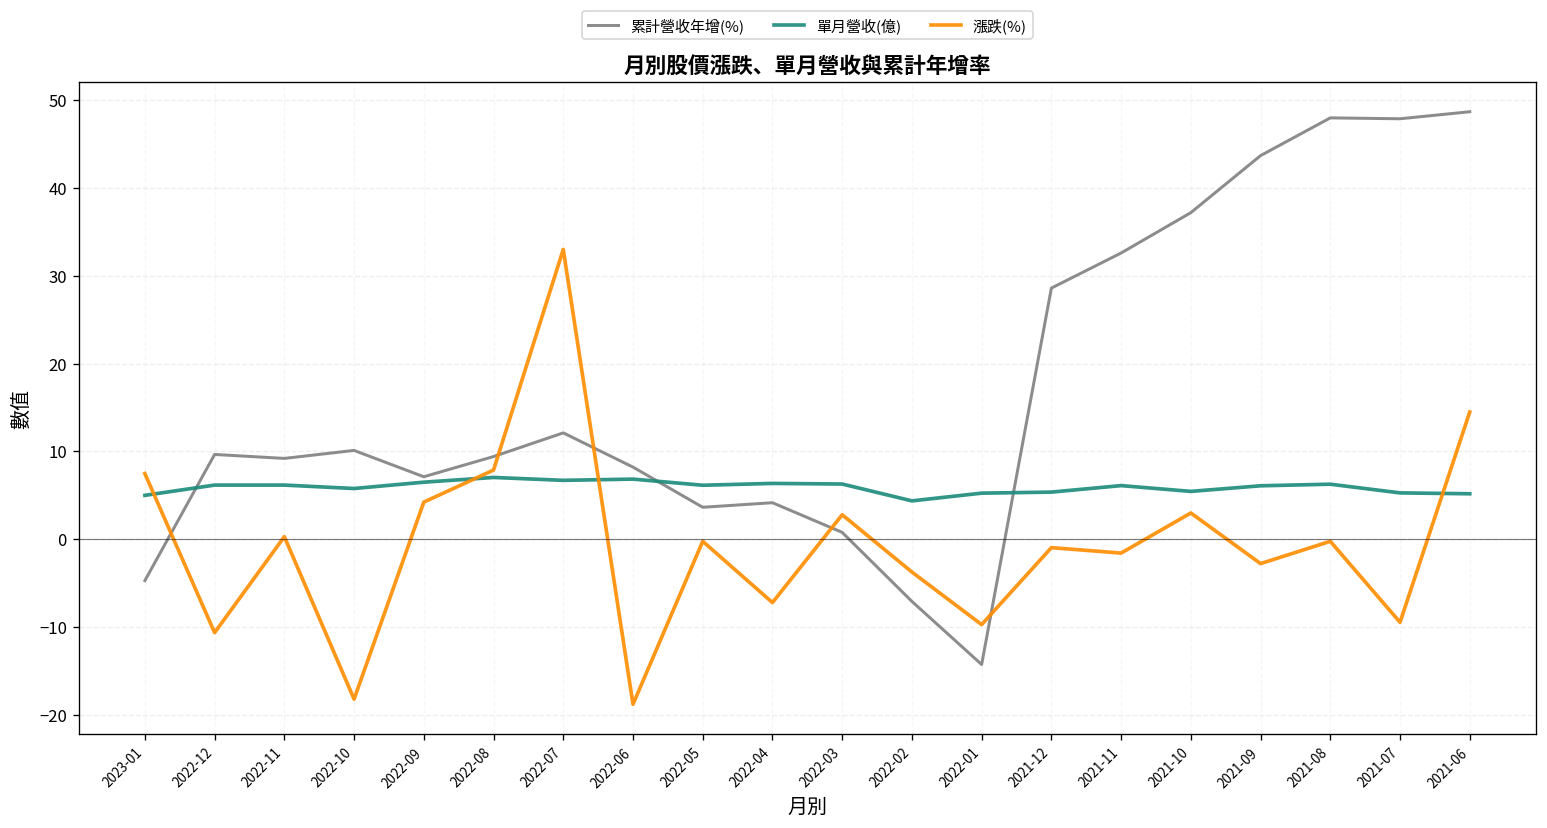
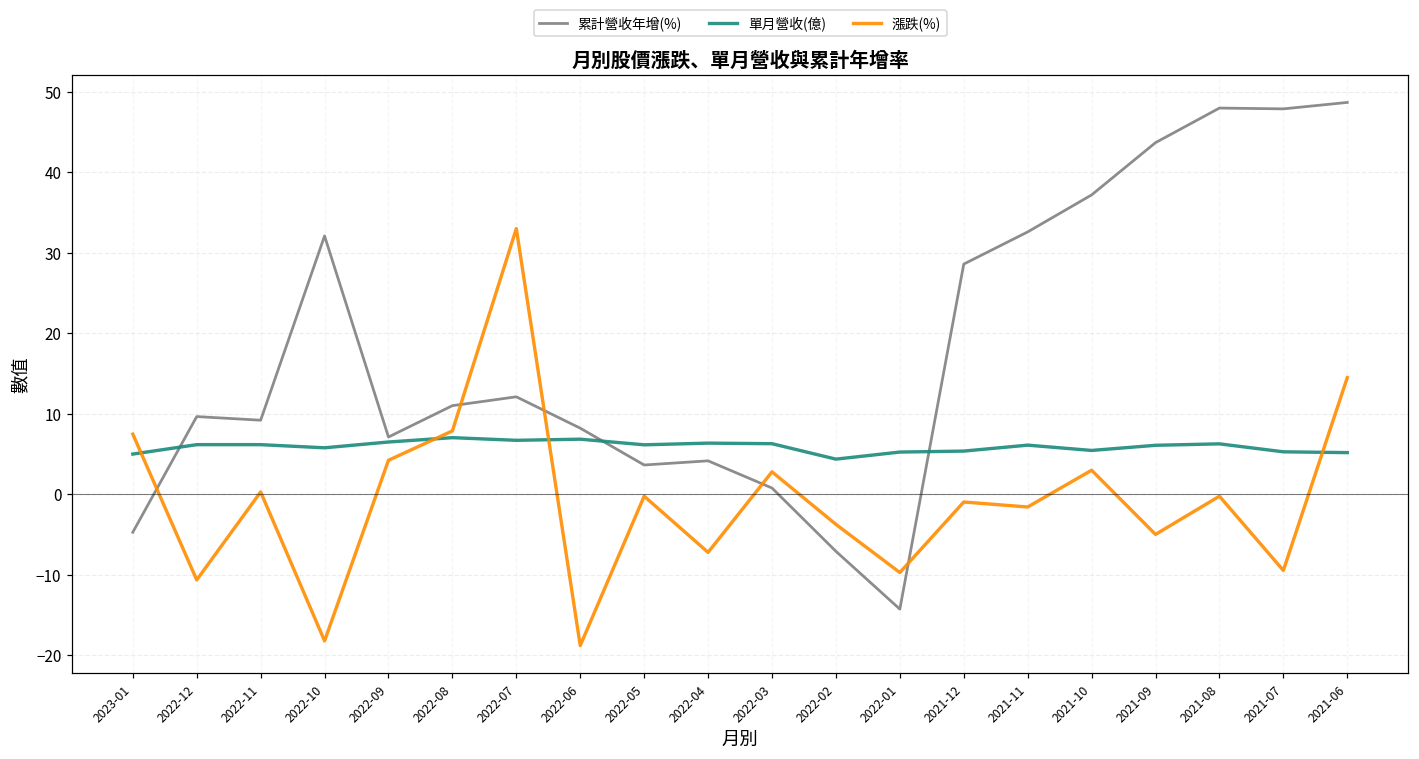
  {
    "累計營收年增(%)": {
      "2023-01": -5,
      "2022-12": 10,
      "2022-11": 9,
-     "2022-10": 10,
+     "2022-10": 32,
      "2022-09": 7,
-     "2022-08": 9,
+     "2022-08": 11,
      "2022-07": 12,
      "2022-06": 8,
      "2022-05": 4,
      "2022-04": 4,
      "2022-03": 1,
      "2022-02": -7,
      "2022-01": -14,
      "2021-12": 29,
      "2021-11": 33,
      "2021-10": 37,
      "2021-09": 44,
      "2021-08": 48,
      "2021-07": 48,
      "2021-06": 49
    },
    "單月營收(億)": {
      "2023-01": 5,
      "2022-12": 6,
      "2022-11": 6,
      "2022-10": 6,
      "2022-09": 6,
      "2022-08": 7,
      "2022-07": 7,
      "2022-06": 7,
      "2022-05": 6,
      "2022-04": 6,
      "2022-03": 6,
      "2022-02": 4,
      "2022-01": 5,
      "2021-12": 5,
      "2021-11": 6,
      "2021-10": 5,
      "2021-09": 6,
      "2021-08": 6,
      "2021-07": 5,
      "2021-06": 5
    },
    "漲跌(%)": {
      "2023-01": 7,
      "2022-12": -11,
      "2022-11": 0,
      "2022-10": -18,
      "2022-09": 4,
      "2022-08": 8,
      "2022-07": 33,
      "2022-06": -19,
      "2022-05": 0,
      "2022-04": -7,
      "2022-03": 3,
      "2022-02": -4,
      "2022-01": -10,
      "2021-12": -1,
      "2021-11": -2,
      "2021-10": 3,
-     "2021-09": -3,
+     "2021-09": -5,
      "2021-08": 0,
      "2021-07": -9,
      "2021-06": 14
    }
  }
